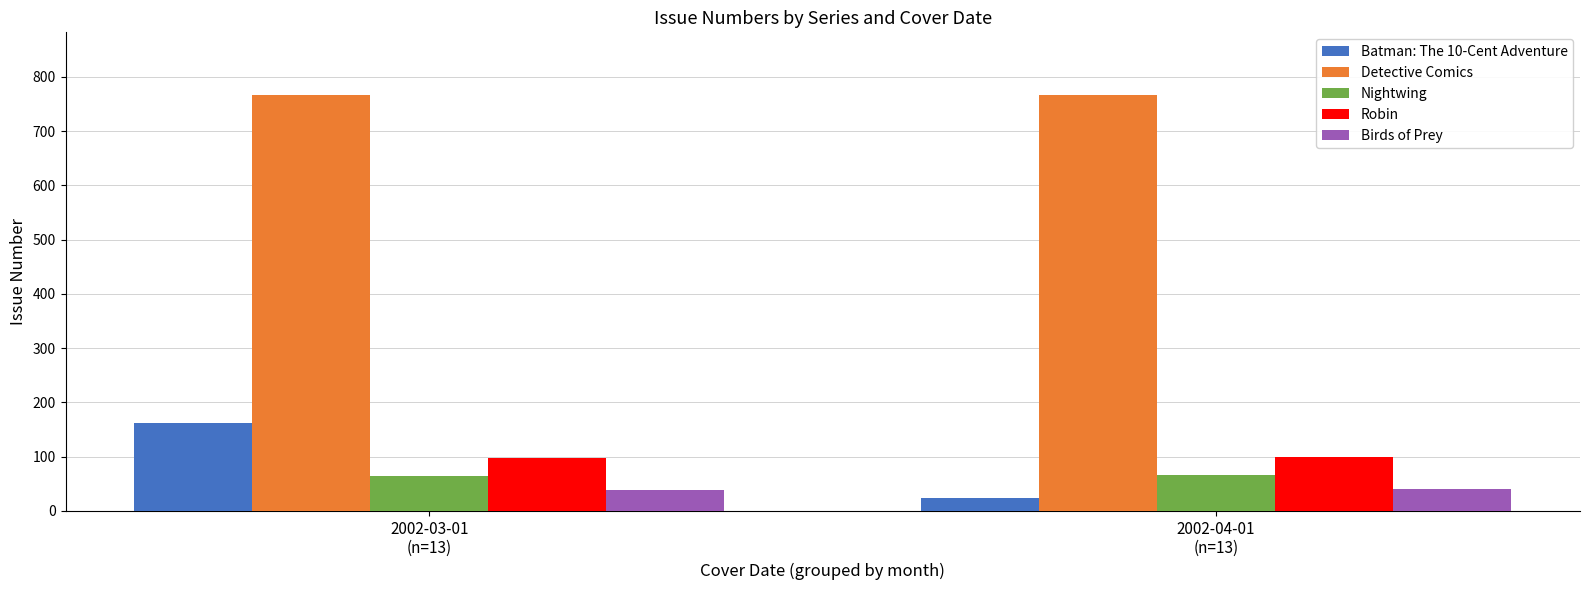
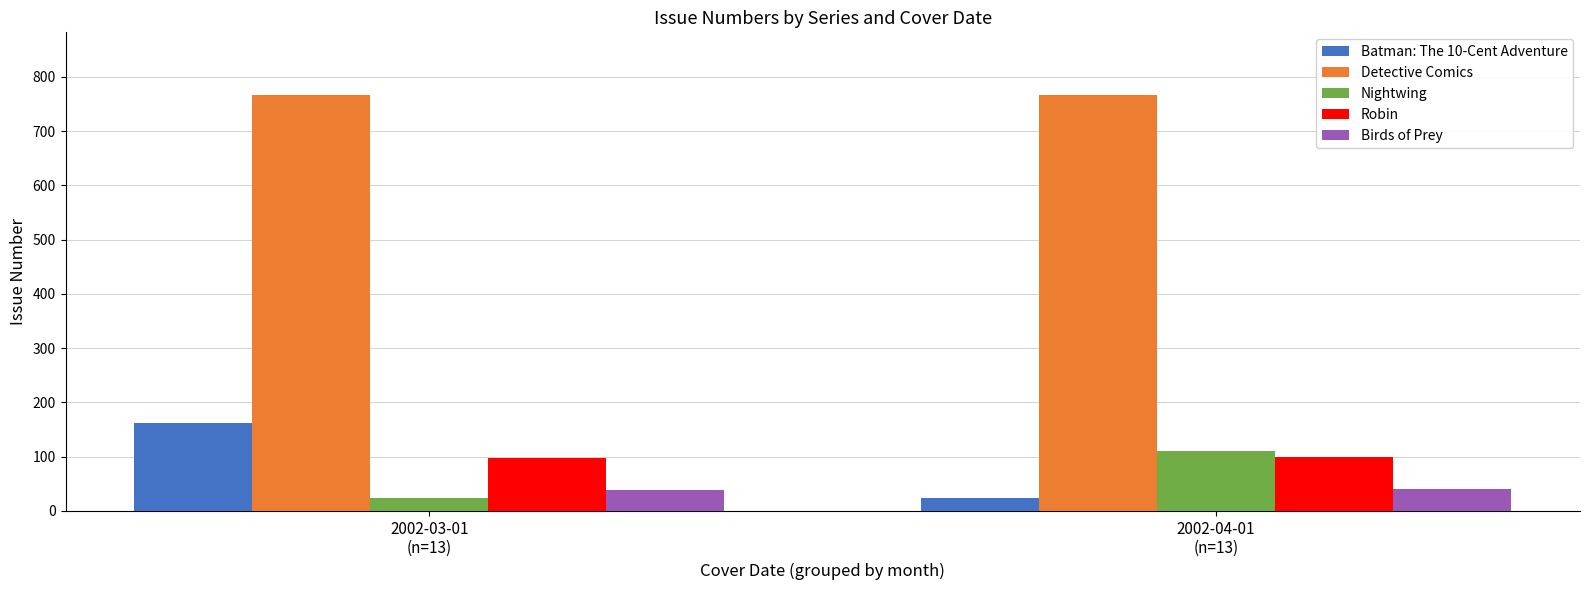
  {
    "Batman: The 10-Cent Adventure": {
      "2002-03-01 (n=13)": 160,
      "2002-04-01 (n=13)": 20
    },
    "Detective Comics": {
      "2002-03-01 (n=13)": 770,
      "2002-04-01 (n=13)": 770
    },
    "Nightwing": {
-     "2002-03-01 (n=13)": 70,
-     "2002-04-01 (n=13)": 70
+     "2002-03-01 (n=13)": 20,
+     "2002-04-01 (n=13)": 110
    },
    "Robin": {
      "2002-03-01 (n=13)": 100,
      "2002-04-01 (n=13)": 100
    },
    "Birds of Prey": {
      "2002-03-01 (n=13)": 40,
      "2002-04-01 (n=13)": 40
    }
  }
